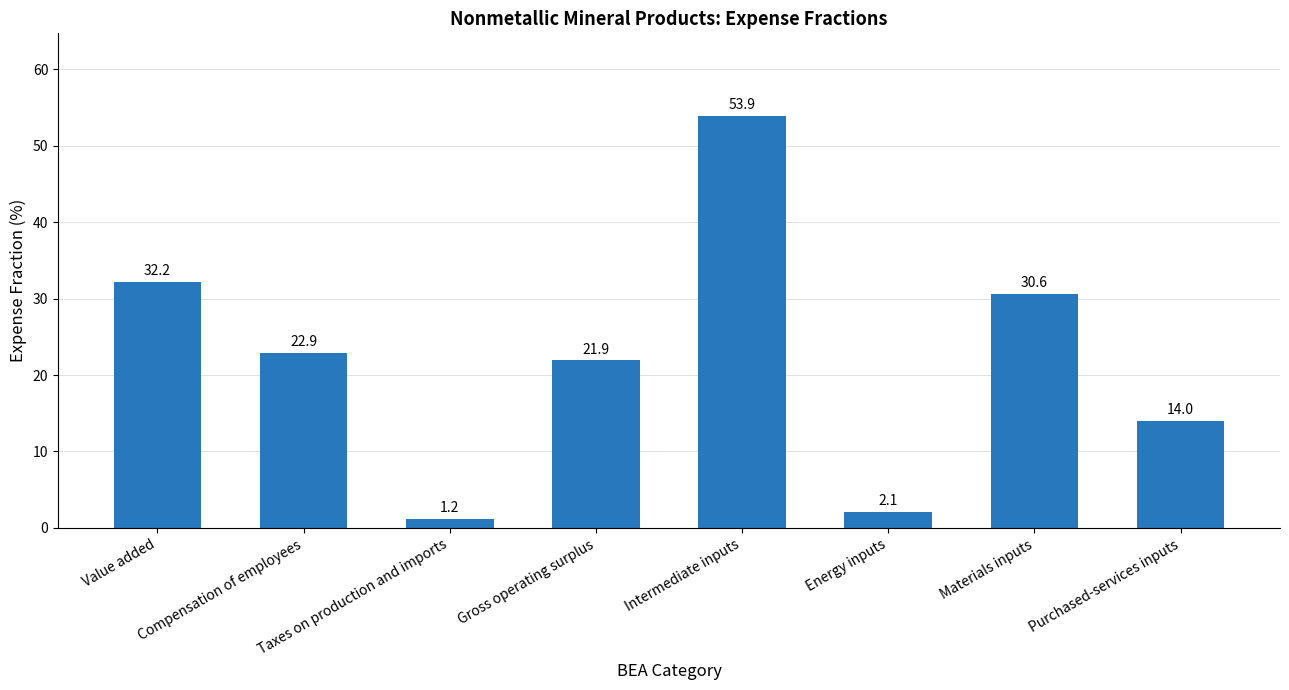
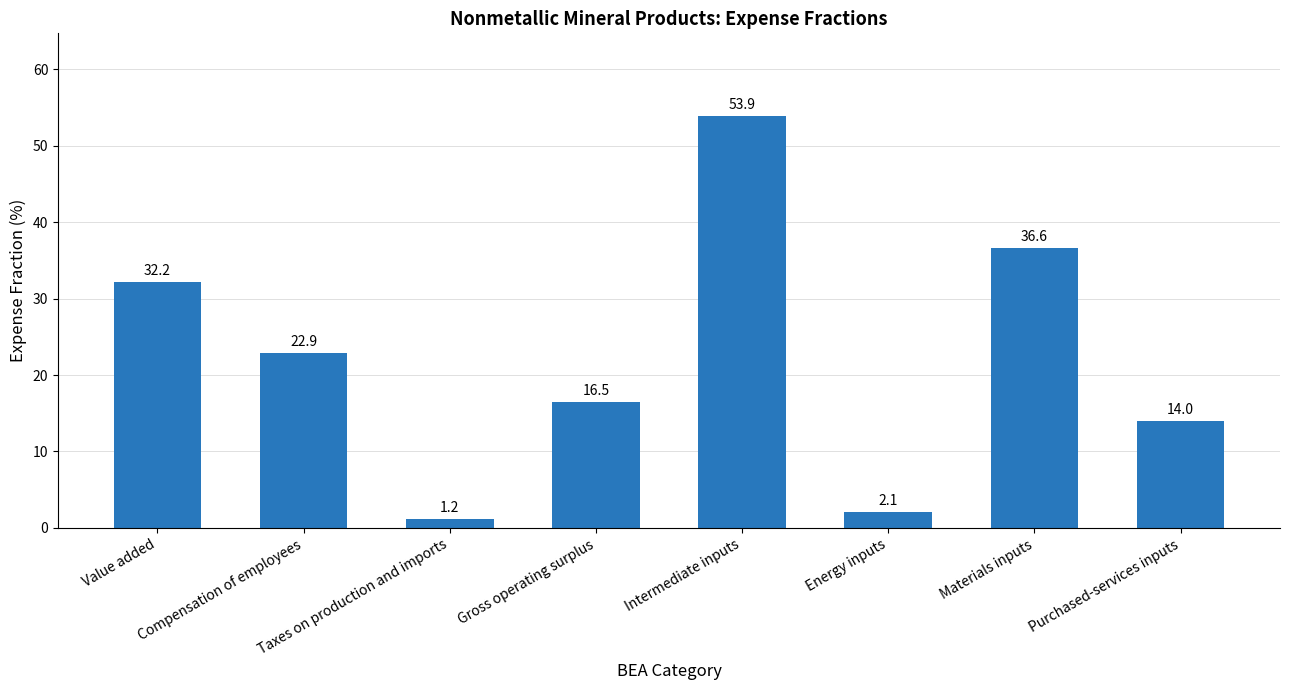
  {
    "Value added": 32.2,
    "Compensation of employees": 22.9,
    "Taxes on production and imports": 1.2,
-   "Gross operating surplus": 21.9,
+   "Gross operating surplus": 16.5,
    "Intermediate inputs": 53.9,
    "Energy inputs": 2.1,
-   "Materials inputs": 30.6,
+   "Materials inputs": 36.6,
    "Purchased-services inputs": 14.0
  }
